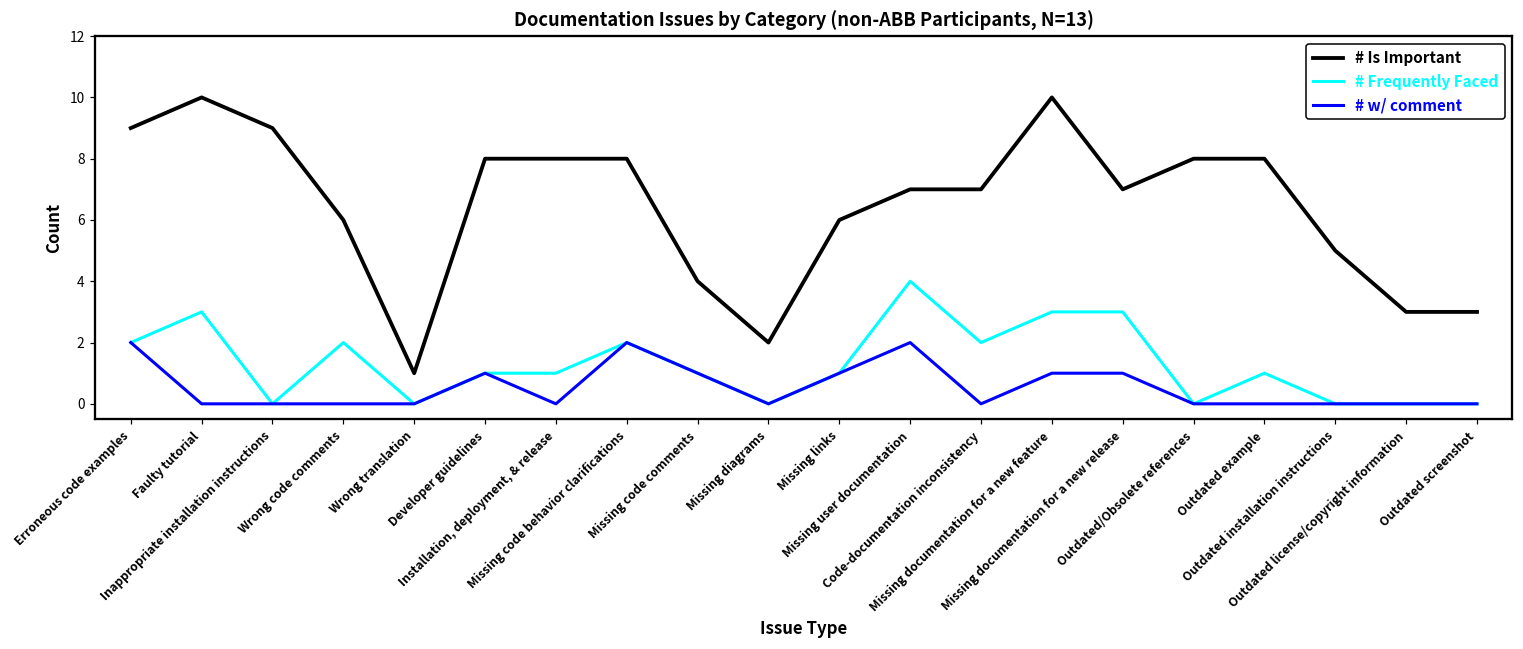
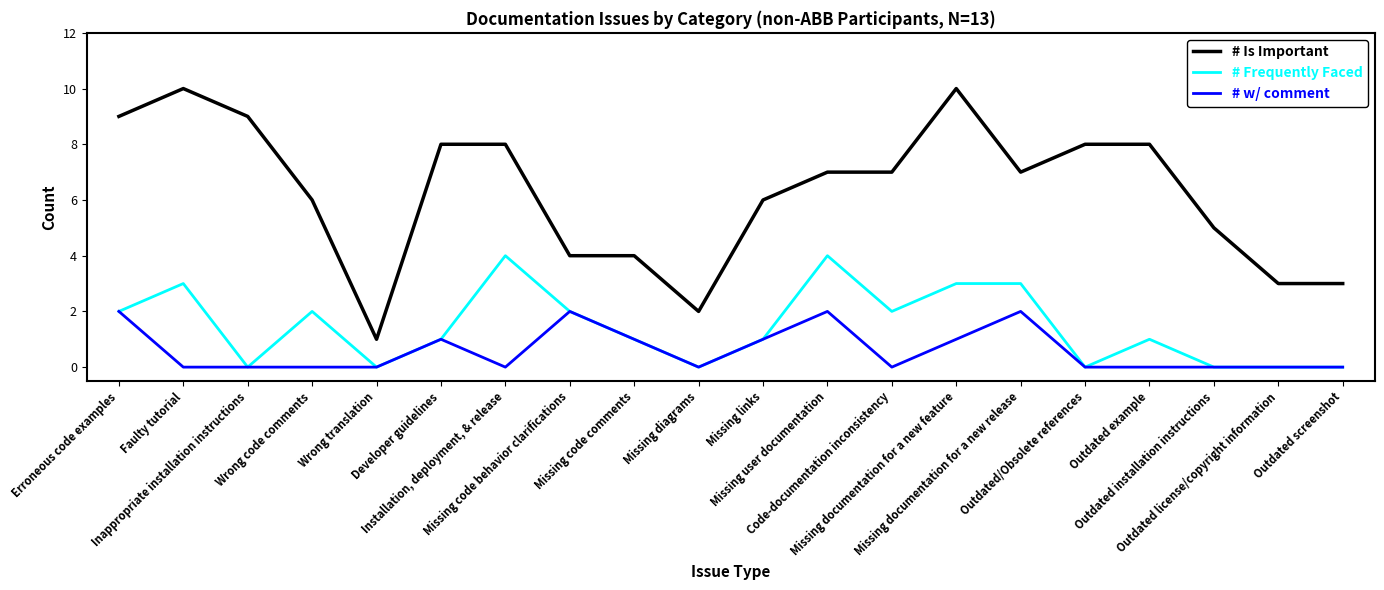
  {
    "# Is Important": {
      "Erroneous code examples": 9,
      "Faulty tutorial": 10,
      "Inappropriate installation instructions": 9,
      "Wrong code comments": 6,
      "Wrong translation": 1,
      "Developer guidelines": 8,
      "Installation, deployment, & release": 8,
-     "Missing code behavior clarifications": 8,
+     "Missing code behavior clarifications": 4,
      "Missing code comments": 4,
      "Missing diagrams": 2,
      "Missing links": 6,
      "Missing user documentation": 7,
      "Code-documentation inconsistency": 7,
      "Missing documentation for a new feature": 10,
      "Missing documentation for a new release": 7,
      "Outdated/Obsolete references": 8,
      "Outdated example": 8,
      "Outdated installation instructions": 5,
      "Outdated license/copyright information": 3,
      "Outdated screenshot": 3
    },
    "# Frequently Faced": {
      "Faulty tutorial": 3,
      "Wrong code comments": 2,
-     "Installation, deployment, & release": 1,
+     "Installation, deployment, & release": 4,
      "Missing user documentation": 4,
      "Code-documentation inconsistency": 2,
      "Missing documentation for a new feature": 3,
      "Missing documentation for a new release": 3,
      "Outdated example": 1
    },
    "# w/ comment": {
      "Faulty tutorial": 0,
      "Wrong code comments": 0,
      "Installation, deployment, & release": 0,
      "Missing user documentation": 2,
      "Code-documentation inconsistency": 0,
      "Missing documentation for a new feature": 1,
-     "Missing documentation for a new release": 1,
+     "Missing documentation for a new release": 2,
      "Outdated example": 0
    }
  }
